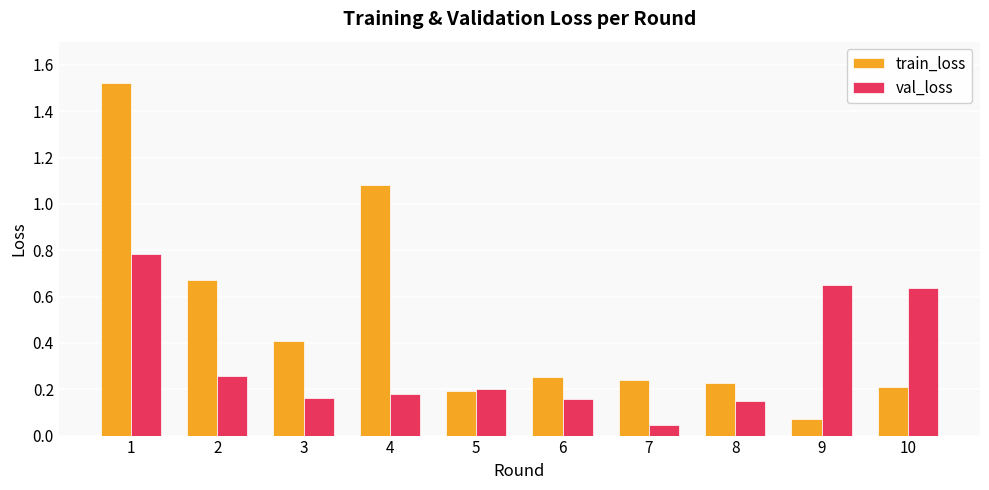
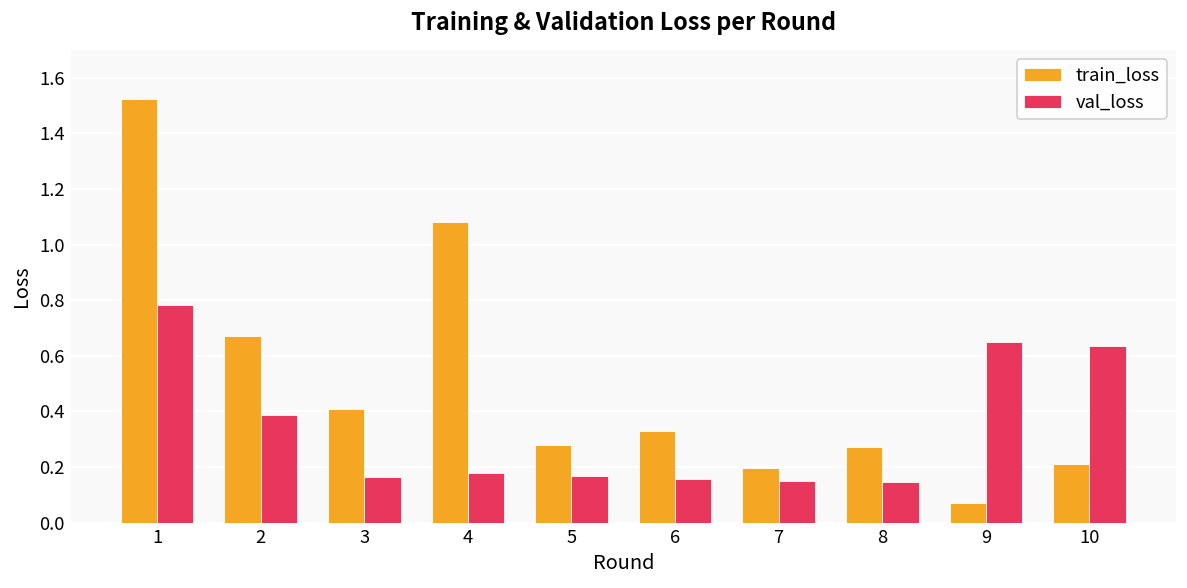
  {
    "train_loss": {
      "1": 1.52,
      "2": 0.67,
      "3": 0.41,
      "4": 1.08,
-     "5": 0.19,
-     "6": 0.25,
-     "7": 0.24,
-     "8": 0.23,
+     "5": 0.28,
+     "6": 0.33,
+     "7": 0.20,
+     "8": 0.27,
      "9": 0.07,
      "10": 0.21
    },
    "val_loss": {
      "1": 0.78,
-     "2": 0.26,
+     "2": 0.39,
      "3": 0.16,
      "4": 0.18,
-     "5": 0.20,
+     "5": 0.17,
      "6": 0.16,
-     "7": 0.05,
+     "7": 0.15,
      "8": 0.15,
      "9": 0.65,
      "10": 0.64
    }
  }
